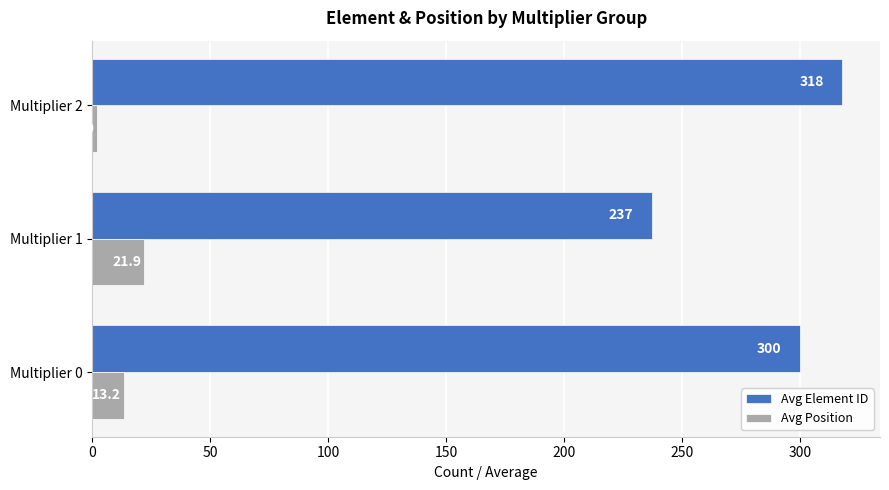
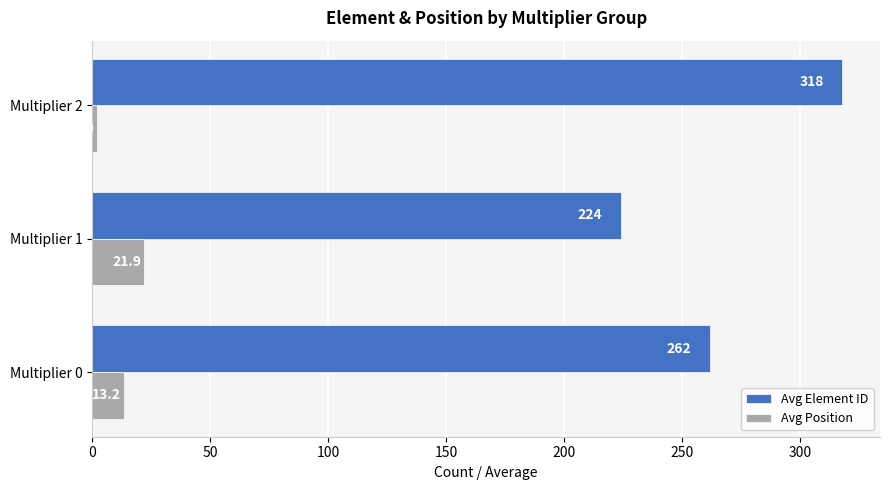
  {
    "Avg Element ID": {
      "Multiplier 2": 318,
-     "Multiplier 1": 237,
-     "Multiplier 0": 300
+     "Multiplier 1": 224,
+     "Multiplier 0": 262
    },
    "Avg Position": {
      "Multiplier 1": 21.9,
      "Multiplier 0": 13.2
    }
  }
